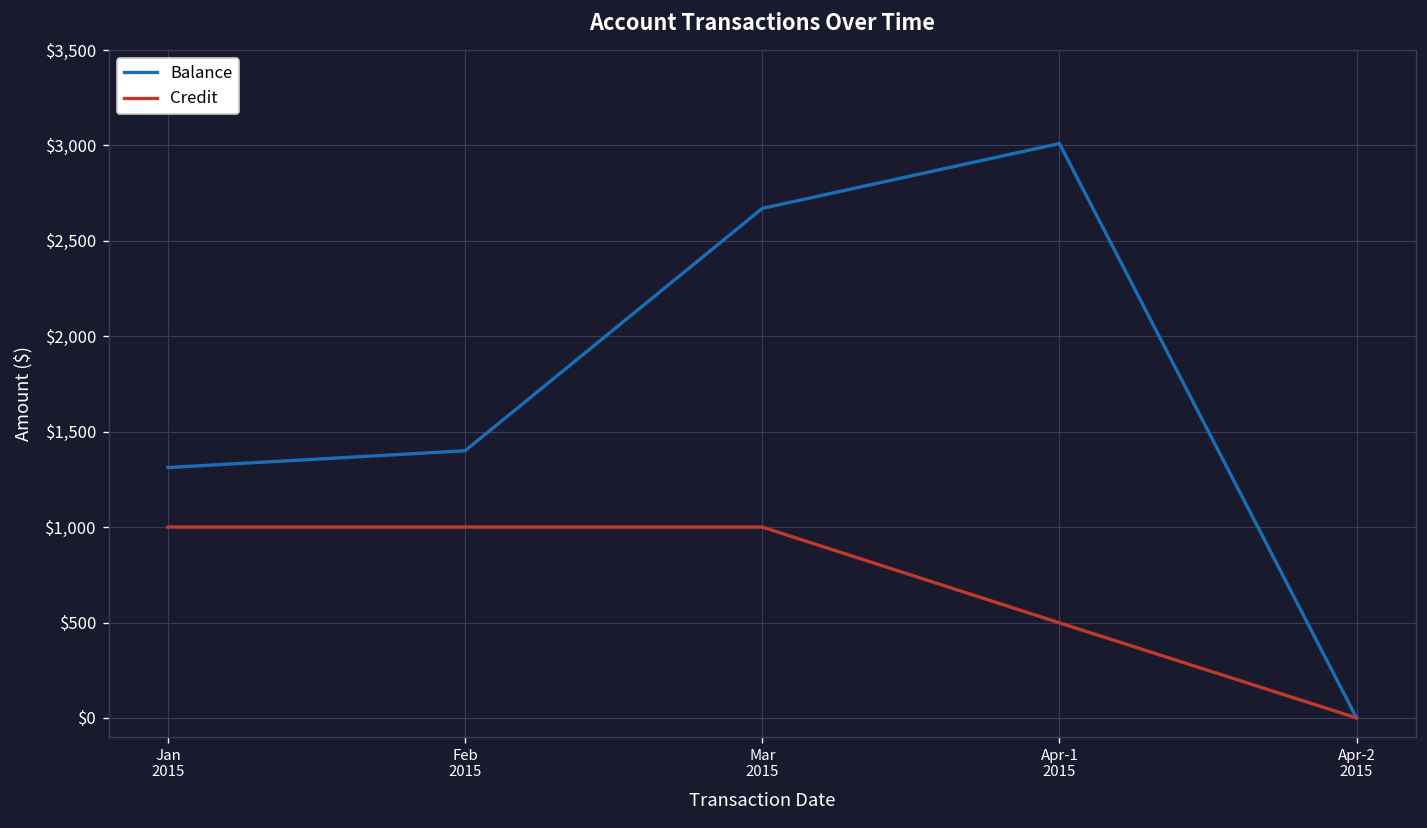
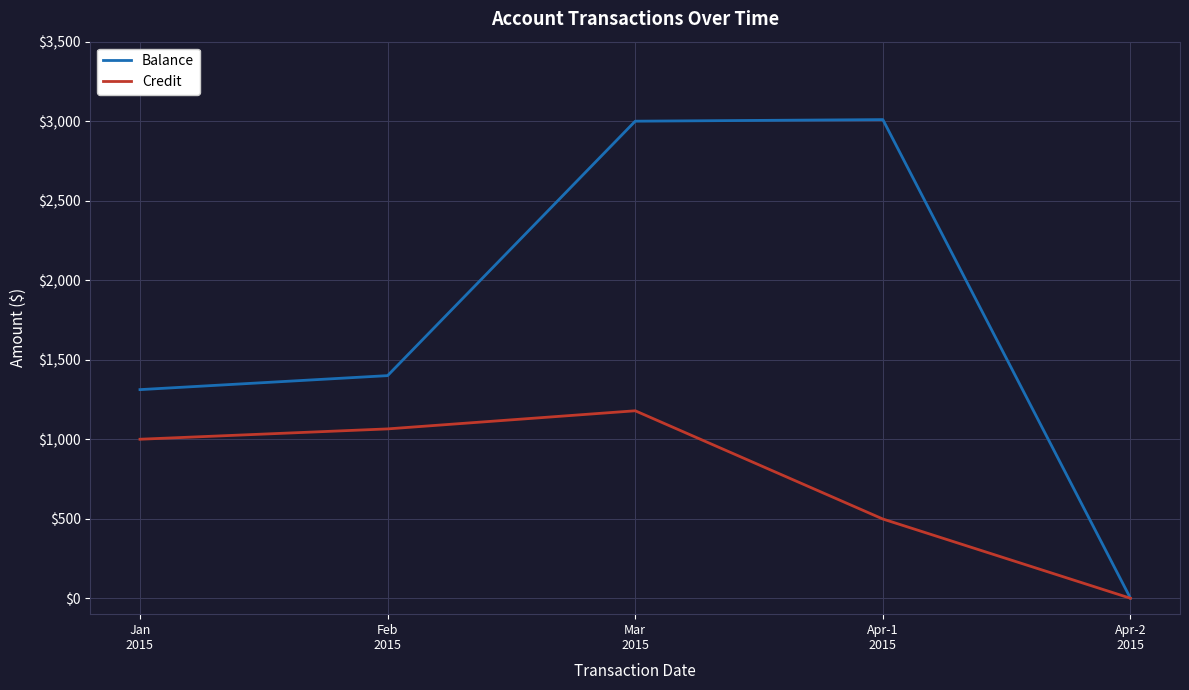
  {
    "Balance": {
      "Jan 2015": "$1,310",
      "Feb 2015": "$1,400",
-     "Mar 2015": "$2,670",
+     "Mar 2015": "$3,000",
      "Apr-1 2015": "$3,010"
    },
    "Credit": {
      "Jan 2015": "$1,000",
-     "Feb 2015": "$1,000",
-     "Mar 2015": "$1,000",
+     "Feb 2015": "$1,070",
+     "Mar 2015": "$1,180",
      "Apr-1 2015": "$500"
    }
  }
